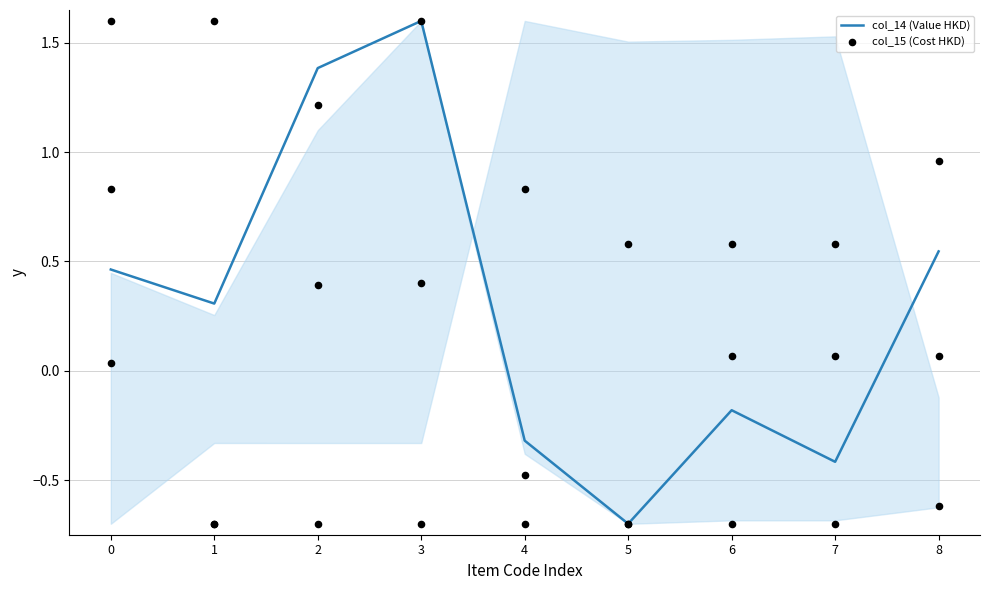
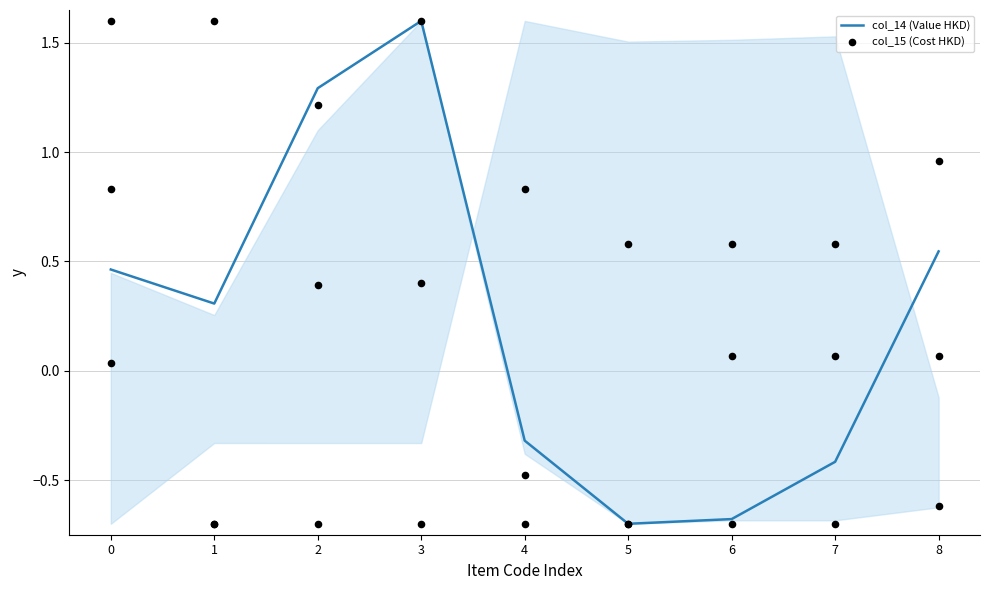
  {
    "col_14 (Value HKD)": {
      "0": 0.46,
      "1": 0.31,
-     "2": 1.38,
+     "2": 1.29,
      "4": -0.32,
-     "6": -0.18,
+     "6": -0.68,
      "7": -0.42,
      "8": 0.55
    }
  }
